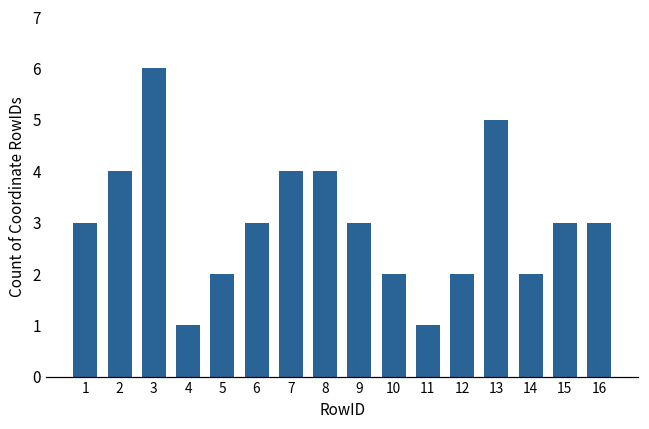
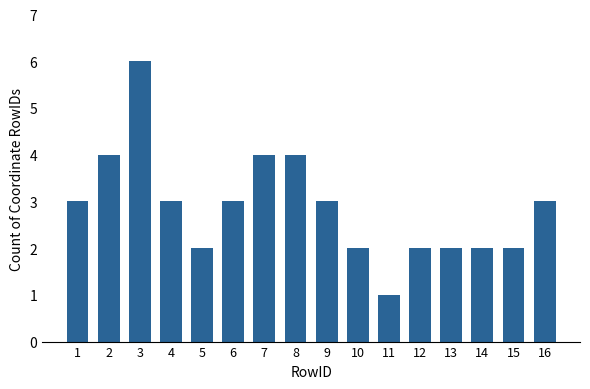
  {
    "1": 3,
    "2": 4,
    "3": 6,
-   "4": 1,
+   "4": 3,
    "5": 2,
    "6": 3,
    "7": 4,
    "8": 4,
    "9": 3,
    "10": 2,
    "11": 1,
    "12": 2,
-   "13": 5,
+   "13": 2,
    "14": 2,
-   "15": 3,
+   "15": 2,
    "16": 3
  }
